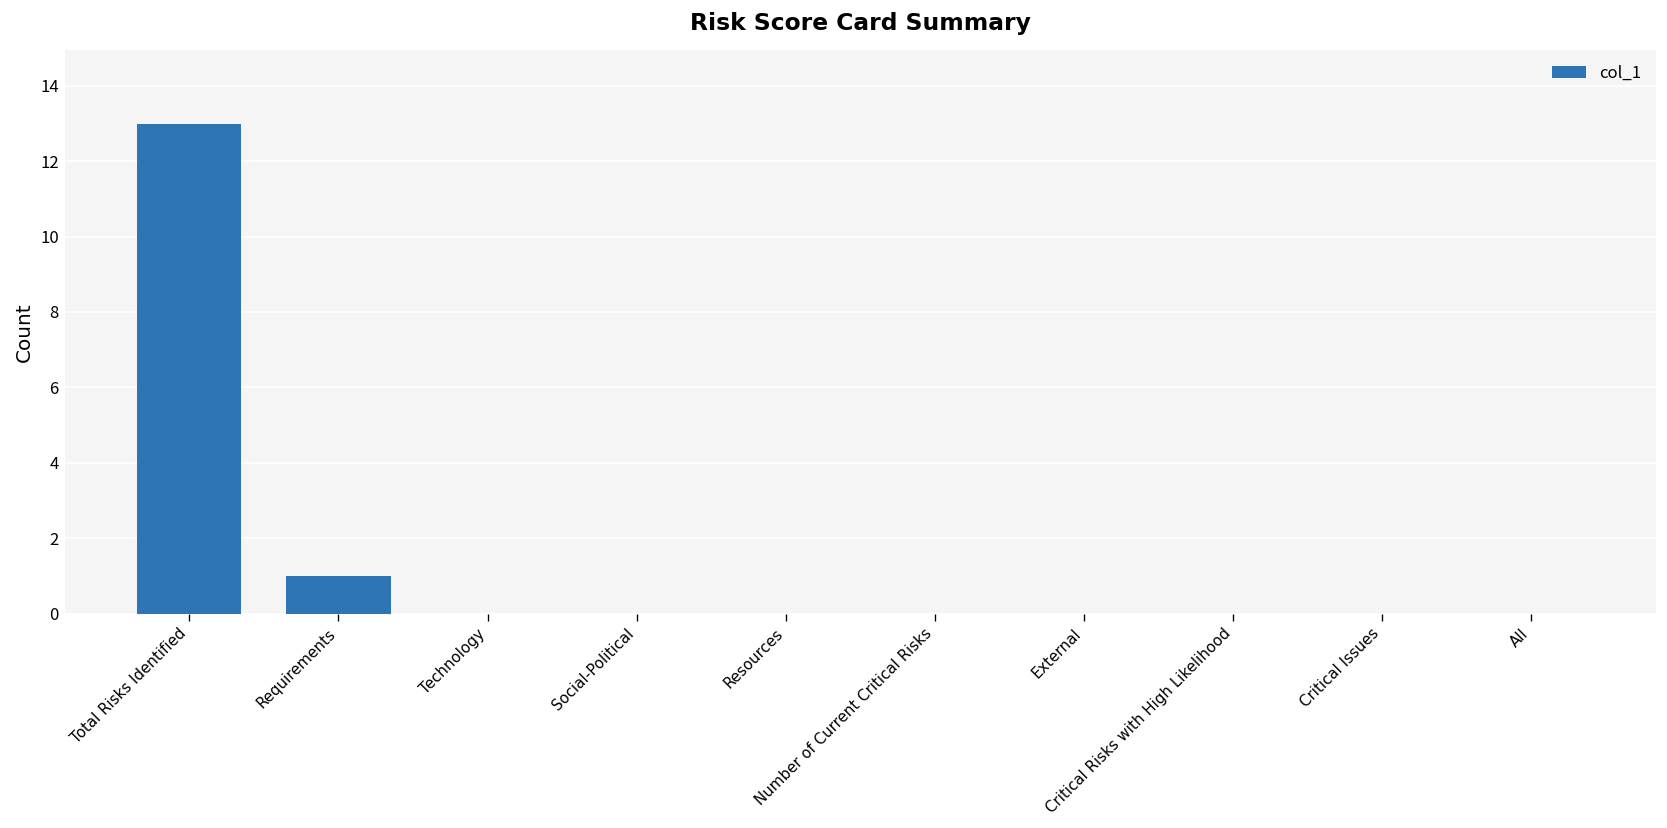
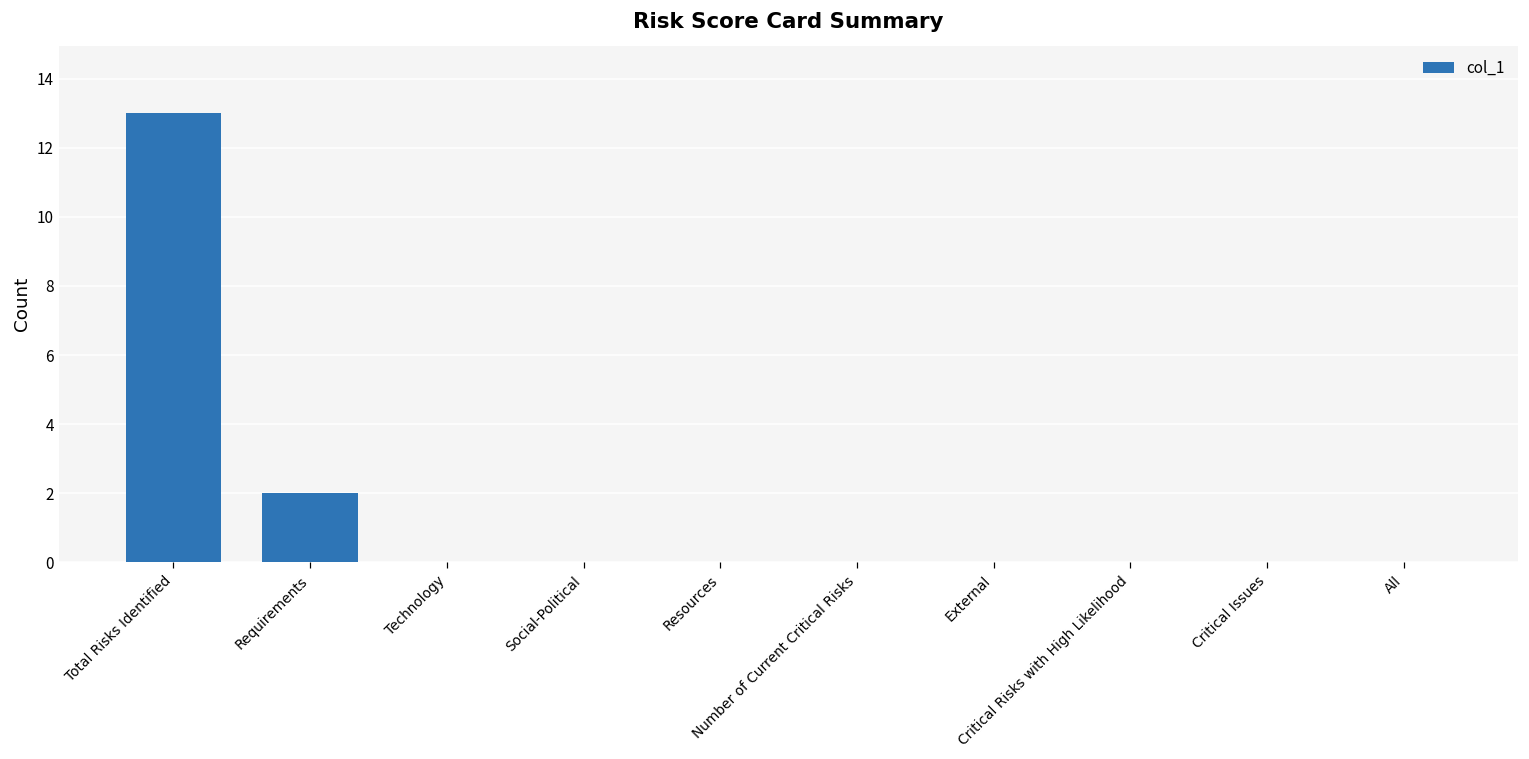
  {
    "Total Risks Identified": 13,
-   "Requirements": 1,
+   "Requirements": 2,
    "Technology": 0,
    "Social-Political": 0,
    "Resources": 0,
    "Number of Current Critical Risks": 0,
    "External": 0,
    "Critical Risks with High Likelihood": 0,
    "Critical Issues": 0,
    "All": 0
  }
